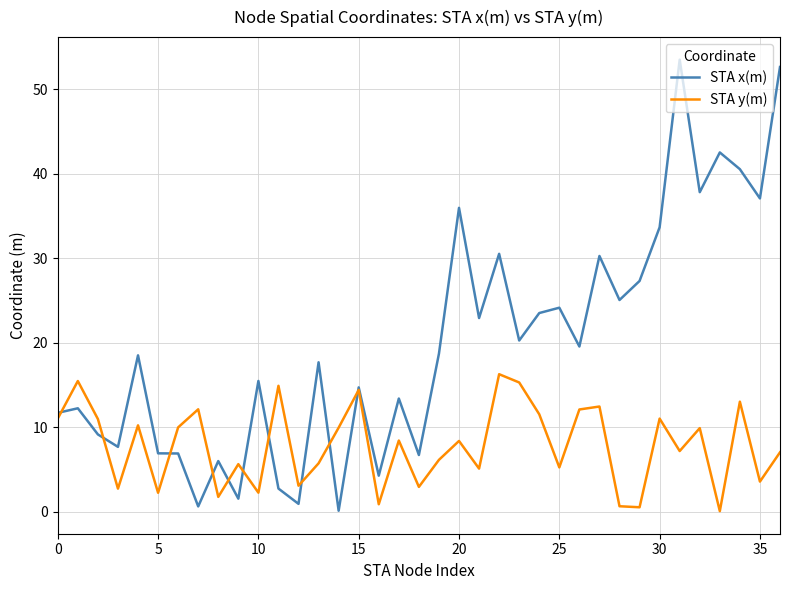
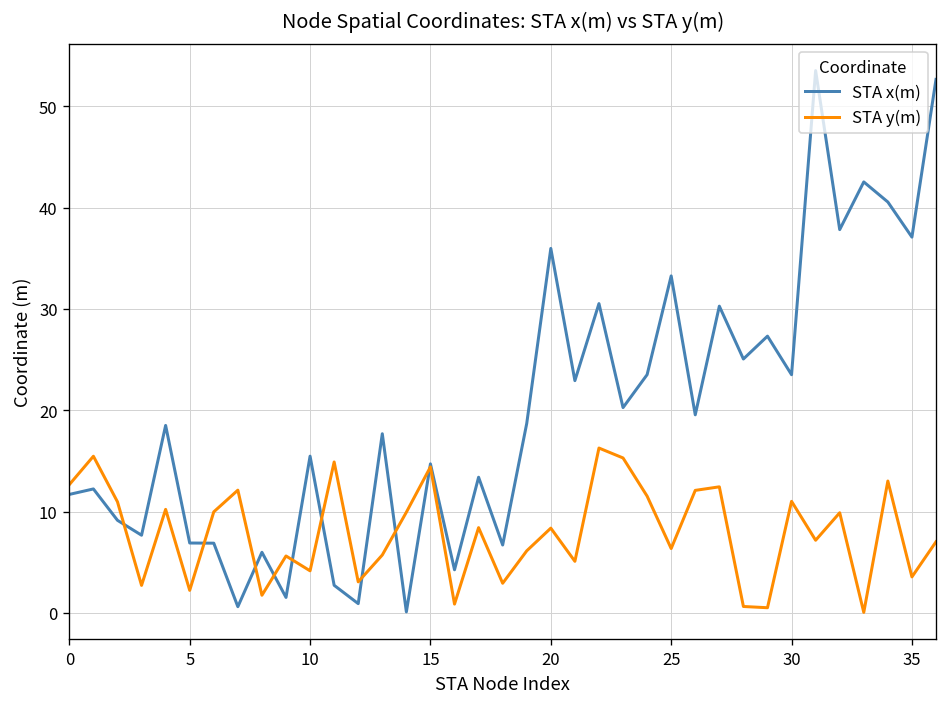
  {
    "STA x(m)": {
      "0": 12,
      "5": 7,
      "10": 15,
      "20": 36,
-     "25": 24,
-     "30": 34,
+     "25": 33,
+     "30": 24,
      "35": 37
    },
    "STA y(m)": {
-     "0": 11,
+     "0": 13,
      "5": 2,
-     "10": 2,
+     "10": 4,
      "20": 8,
-     "25": 5,
+     "25": 6,
      "30": 11,
      "35": 4
    }
  }
